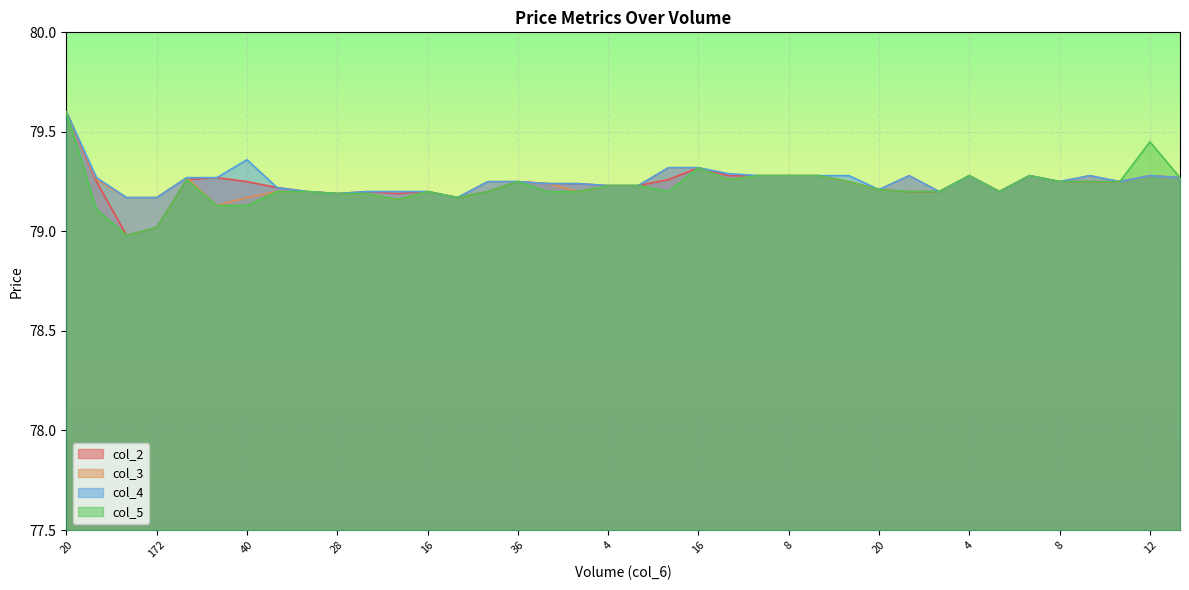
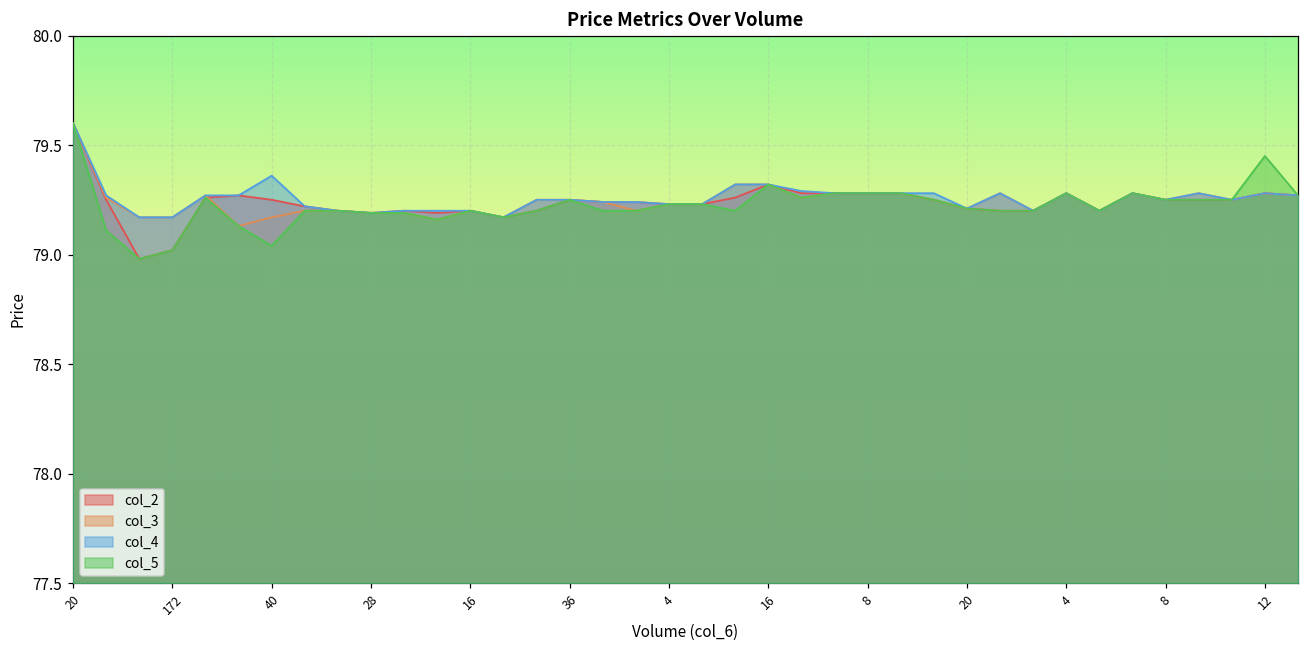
  {
    "col_4": {
      "40": 79.36
    },
    "col_5": {
-     "40": 79.13,
+     "40": 79.04,
      "12": 79.45
    }
  }
